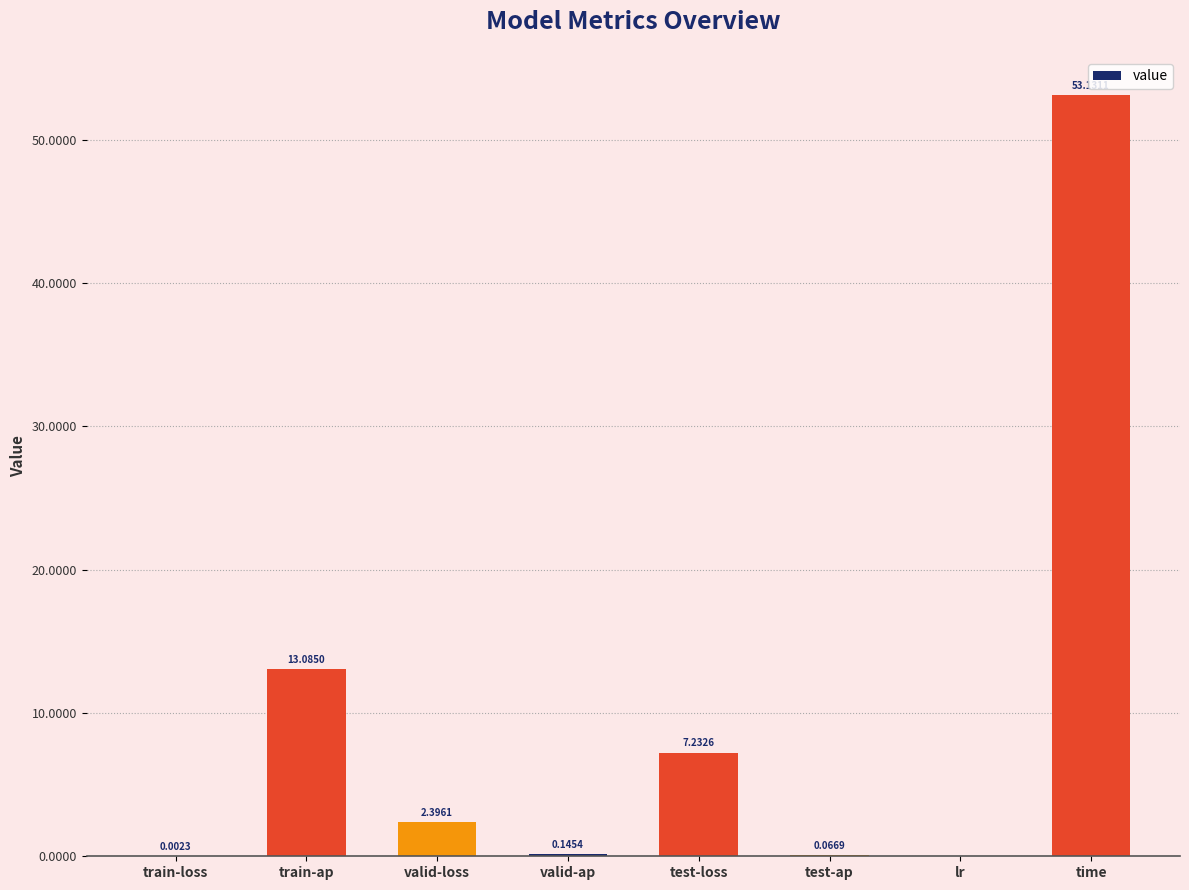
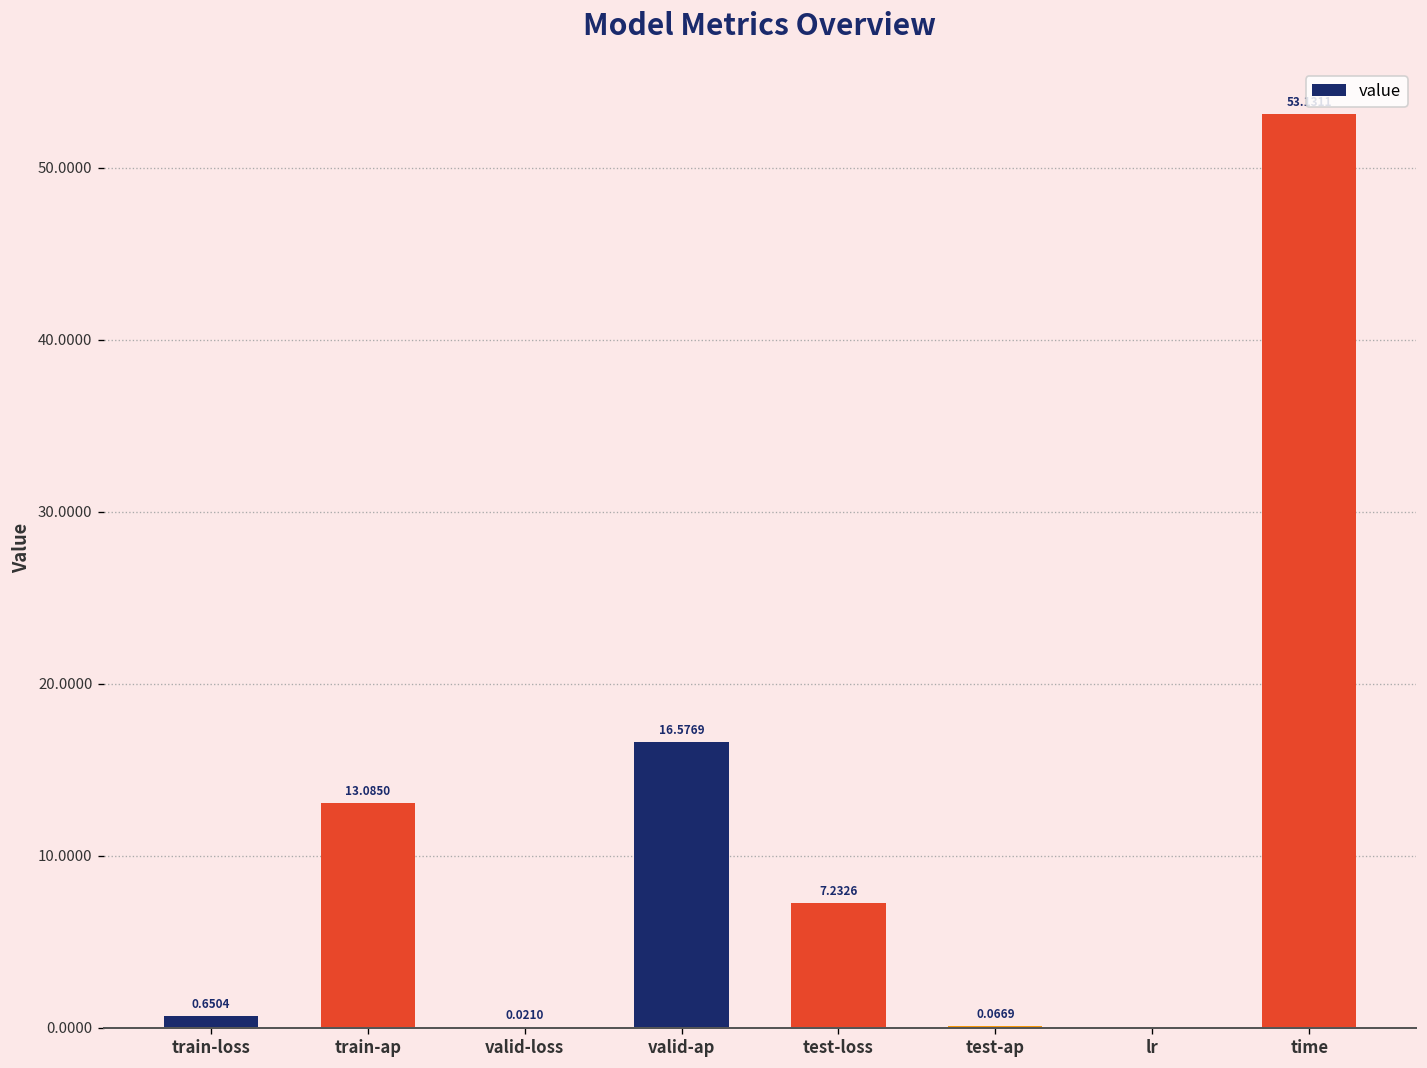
  {
-   "train-loss": 0.0023,
+   "train-loss": 0.6504,
    "train-ap": 13.0850,
-   "valid-loss": 2.3961,
-   "valid-ap": 0.1454,
+   "valid-loss": 0.0210,
+   "valid-ap": 16.5769,
    "test-loss": 7.2326,
    "test-ap": 0.0669
  }
